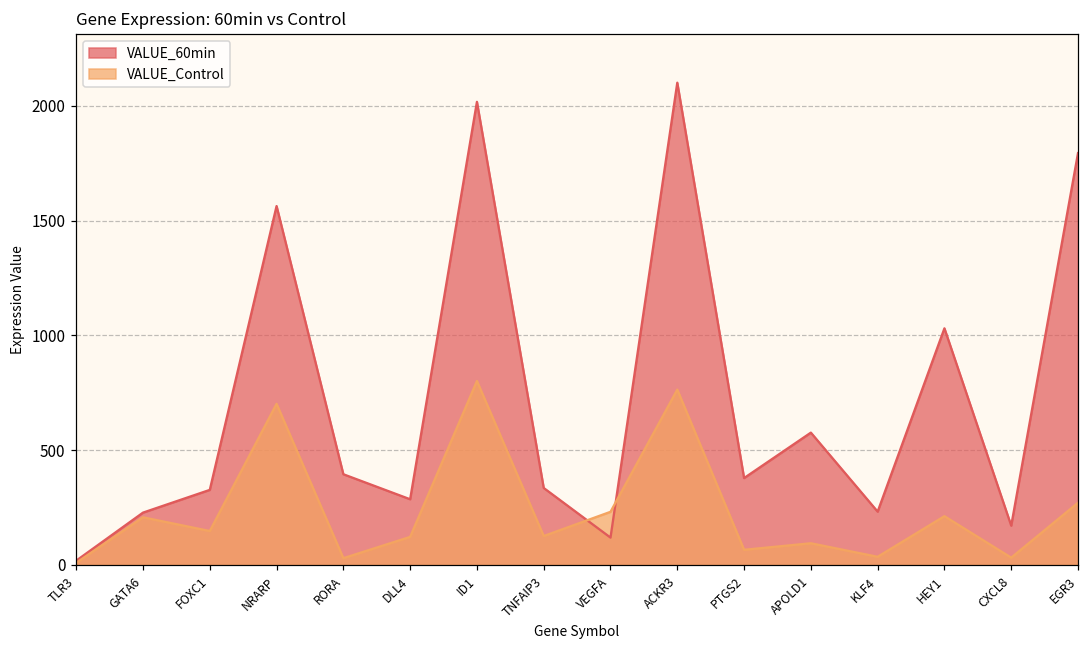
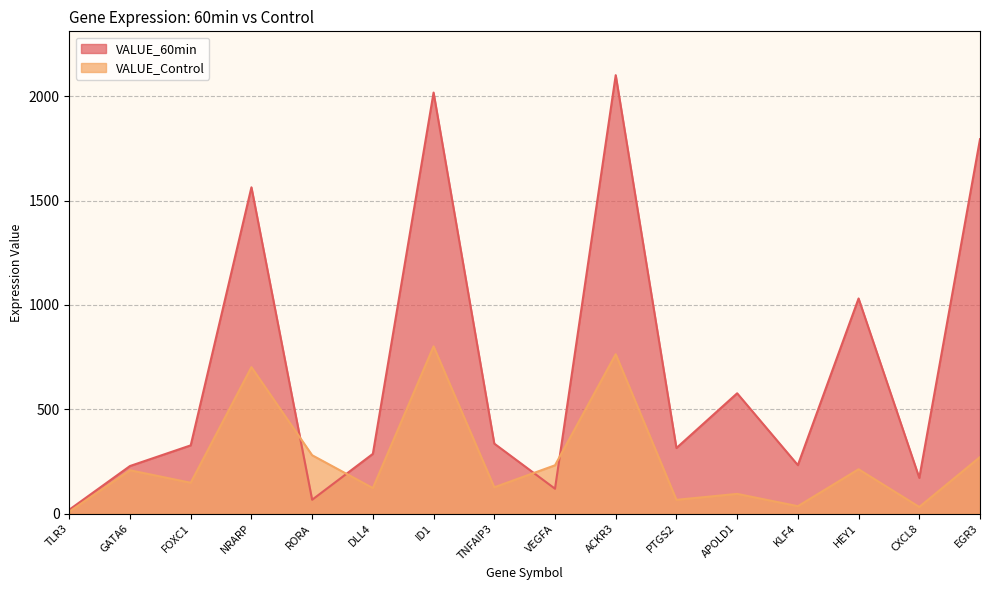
  {
    "VALUE_60min": {
      "GATA6": 230,
      "FOXC1": 330,
      "NRARP": 1560,
-     "RORA": 400,
+     "RORA": 70,
      "DLL4": 290,
      "ID1": 2020,
      "TNFAIP3": 340,
      "VEGFA": 120,
      "ACKR3": 2100,
-     "PTGS2": 380,
+     "PTGS2": 310,
      "APOLD1": 580,
      "KLF4": 230,
      "HEY1": 1030,
      "CXCL8": 170,
      "EGR3": 1790
    },
    "VALUE_Control": {
      "GATA6": 210,
      "FOXC1": 150,
      "NRARP": 700,
-     "RORA": 30,
+     "RORA": 280,
      "DLL4": 120,
      "ID1": 800,
      "TNFAIP3": 130,
      "VEGFA": 230,
      "ACKR3": 760,
      "PTGS2": 70,
      "APOLD1": 90,
      "KLF4": 40,
      "HEY1": 210,
      "CXCL8": 30,
      "EGR3": 270
    }
  }
